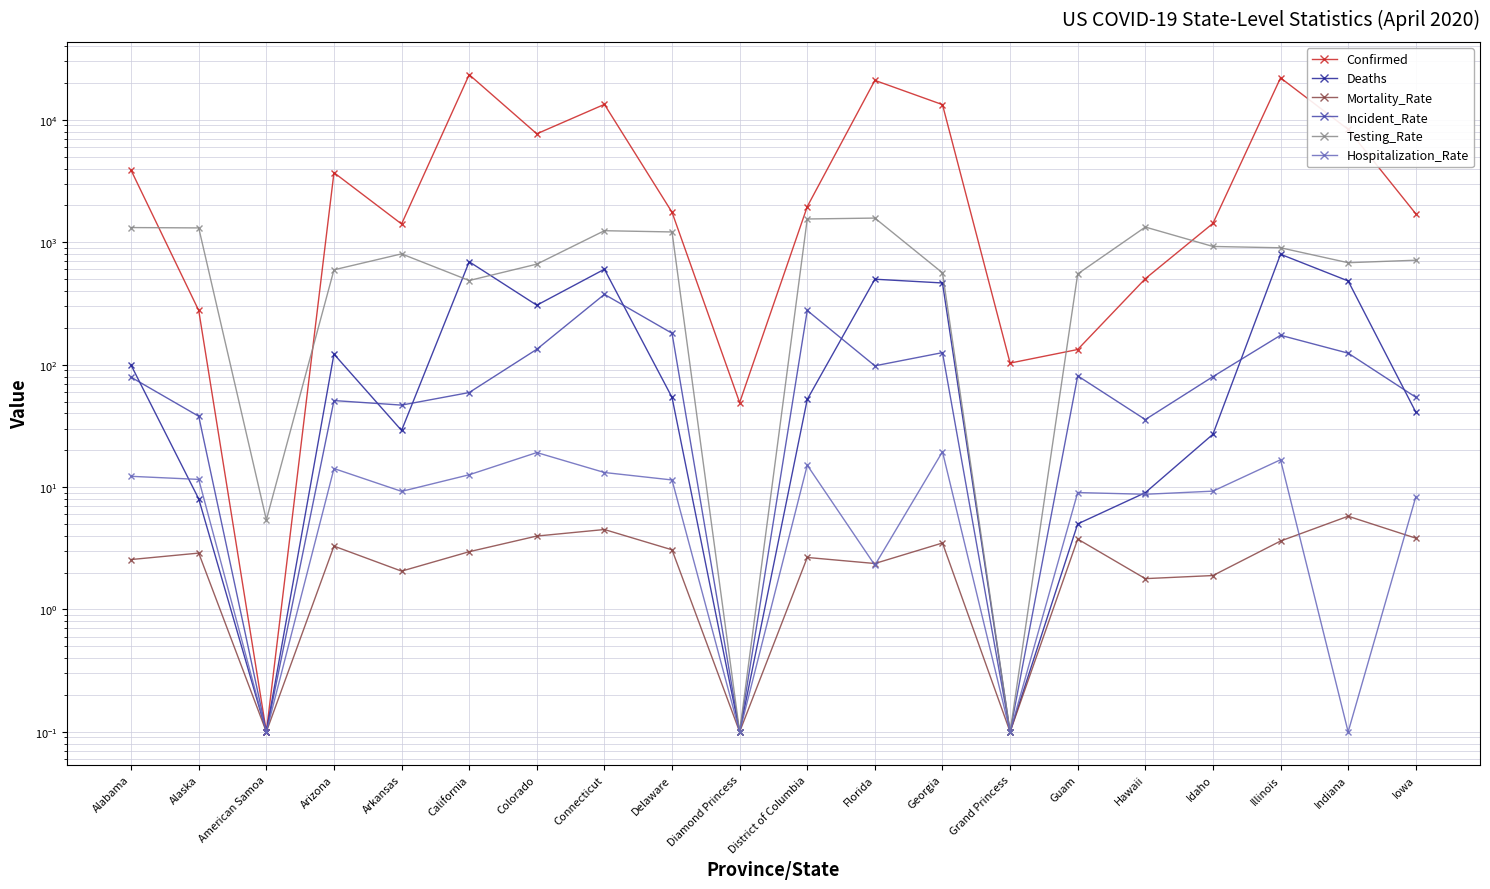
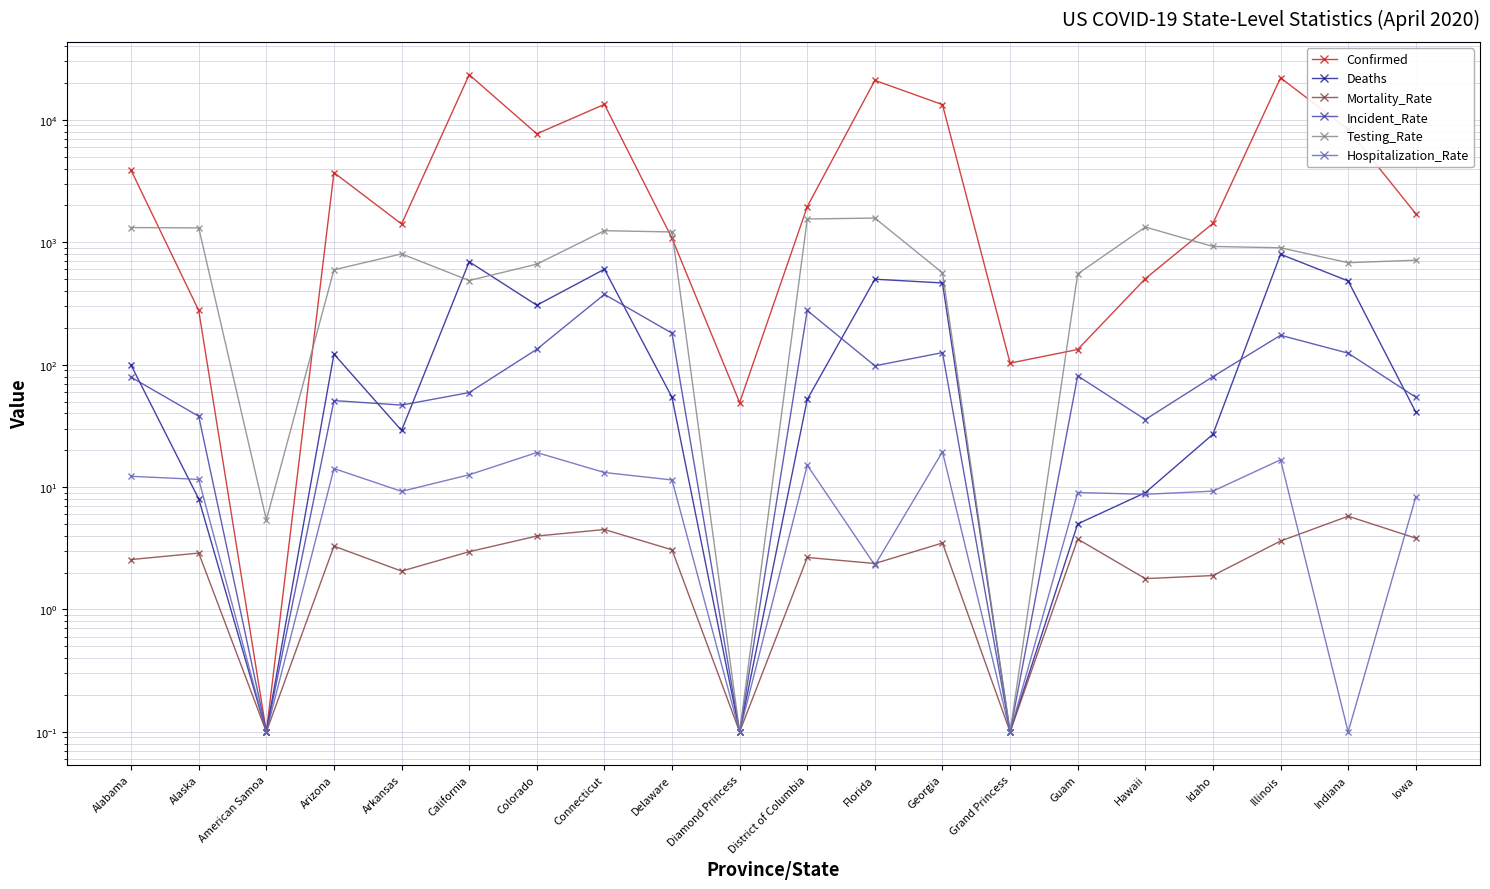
  {
    "Confirmed": {
      "Alabama": 3900,
      "Alaska": 280,
      "Arizona": 3700,
      "Arkansas": 1400,
      "California": 23000,
      "Colorado": 8000,
      "Connecticut": 13000,
-     "Delaware": 1800,
+     "Delaware": 1100,
      "Diamond Princess": 49,
      "District of Columbia": 2000,
      "Florida": 21000,
      "Georgia": 13000,
      "Grand Princess": 100,
      "Guam": 130,
      "Hawaii": 500,
      "Idaho": 1400,
      "Illinois": 22000,
      "Iowa": 1700
    },
    "Mortality_Rate": {
      "Alabama": 2.6,
      "Alaska": 3,
      "Arizona": 3.3,
      "Arkansas": 2,
      "California": 3,
      "Colorado": 4,
      "Connecticut": 4.5,
      "Delaware": 3,
      "District of Columbia": 2.7,
      "Georgia": 3.5,
      "Guam": 3.8,
      "Hawaii": 1.8,
      "Idaho": 1.9,
      "Illinois": 3.6,
      "Indiana": 6,
      "Iowa": 4
    },
    "Testing_Rate": {
      "Alabama": 1300,
      "Alaska": 1300,
      "American Samoa": 5,
      "Arizona": 600,
      "Arkansas": 800,
      "California": 490,
      "Colorado": 700,
      "Connecticut": 1200,
      "Delaware": 1200,
      "District of Columbia": 1500,
      "Florida": 1600,
      "Georgia": 600,
      "Guam": 600,
      "Hawaii": 1300,
      "Idaho": 900,
      "Illinois": 900,
      "Indiana": 700,
      "Iowa": 700
    }
  }
